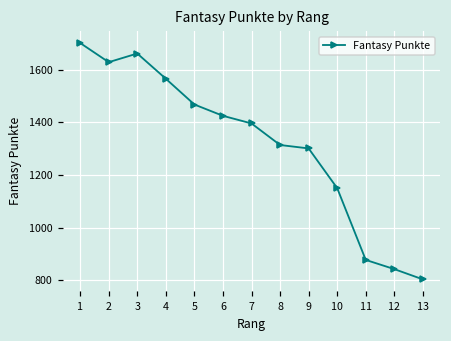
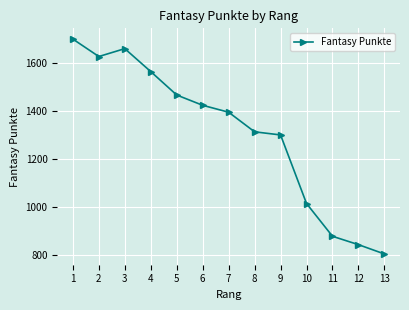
  {
    "1": 1700,
    "2": 1630,
    "3": 1660,
    "4": 1570,
    "5": 1470,
    "6": 1430,
    "7": 1400,
    "8": 1310,
    "9": 1300,
-   "10": 1150,
+   "10": 1010,
    "11": 880,
    "12": 840,
    "13": 800
  }
